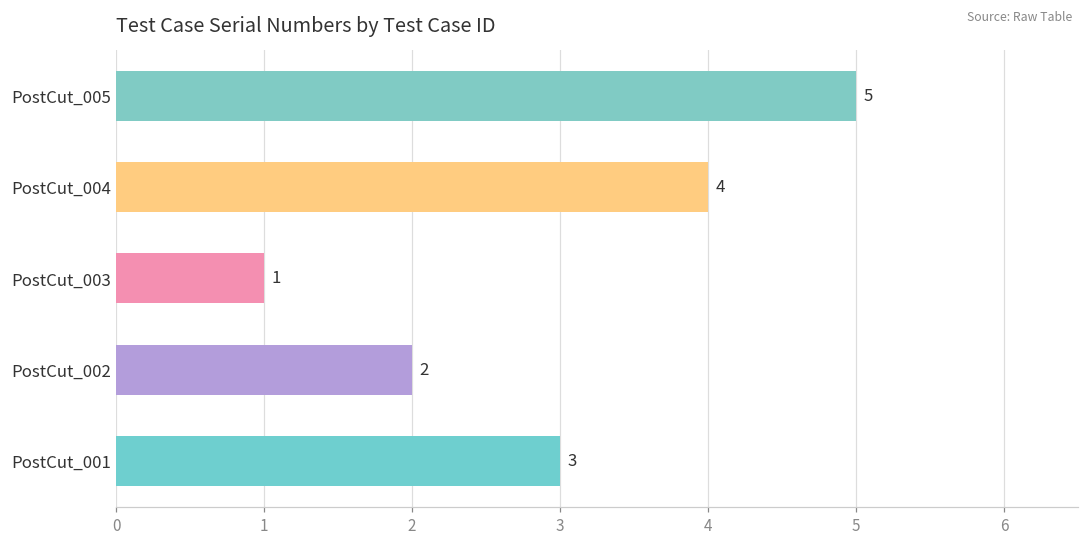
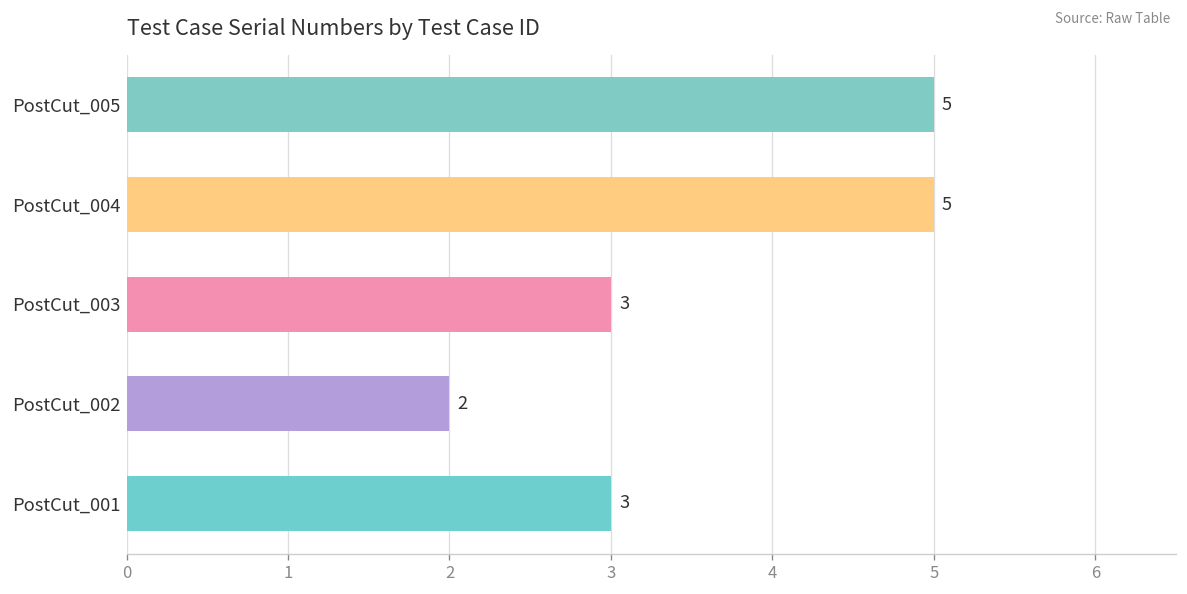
  {
    "PostCut_005": 5,
-   "PostCut_004": 4,
-   "PostCut_003": 1,
+   "PostCut_004": 5,
+   "PostCut_003": 3,
    "PostCut_002": 2,
    "PostCut_001": 3
  }
